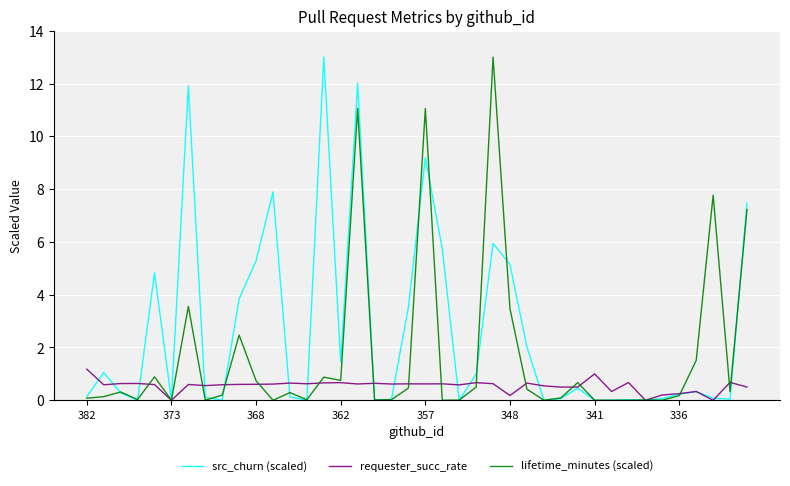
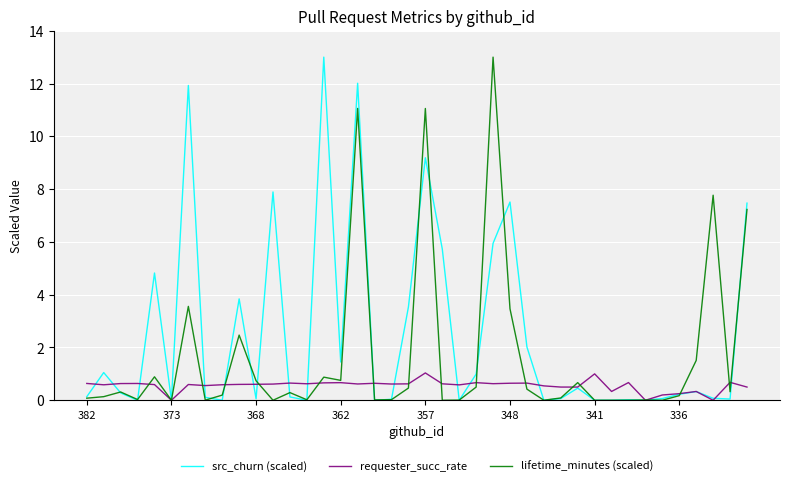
  {
    "src_churn (scaled)": {
-     "368": 5.3,
+     "368": 0.1,
      "362": 1.4,
      "357": 9.2,
-     "348": 5.1
+     "348": 7.5
    },
    "requester_succ_rate": {
-     "382": 1.2,
+     "382": 0.6,
      "368": 0.6,
-     "357": 0.6,
-     "348": 0.2,
+     "357": 1.0,
+     "348": 0.6,
      "341": 1.0
    },
    "lifetime_minutes (scaled)": {
      "368": 0.7,
      "357": 11.1,
      "348": 3.5
    }
  }
